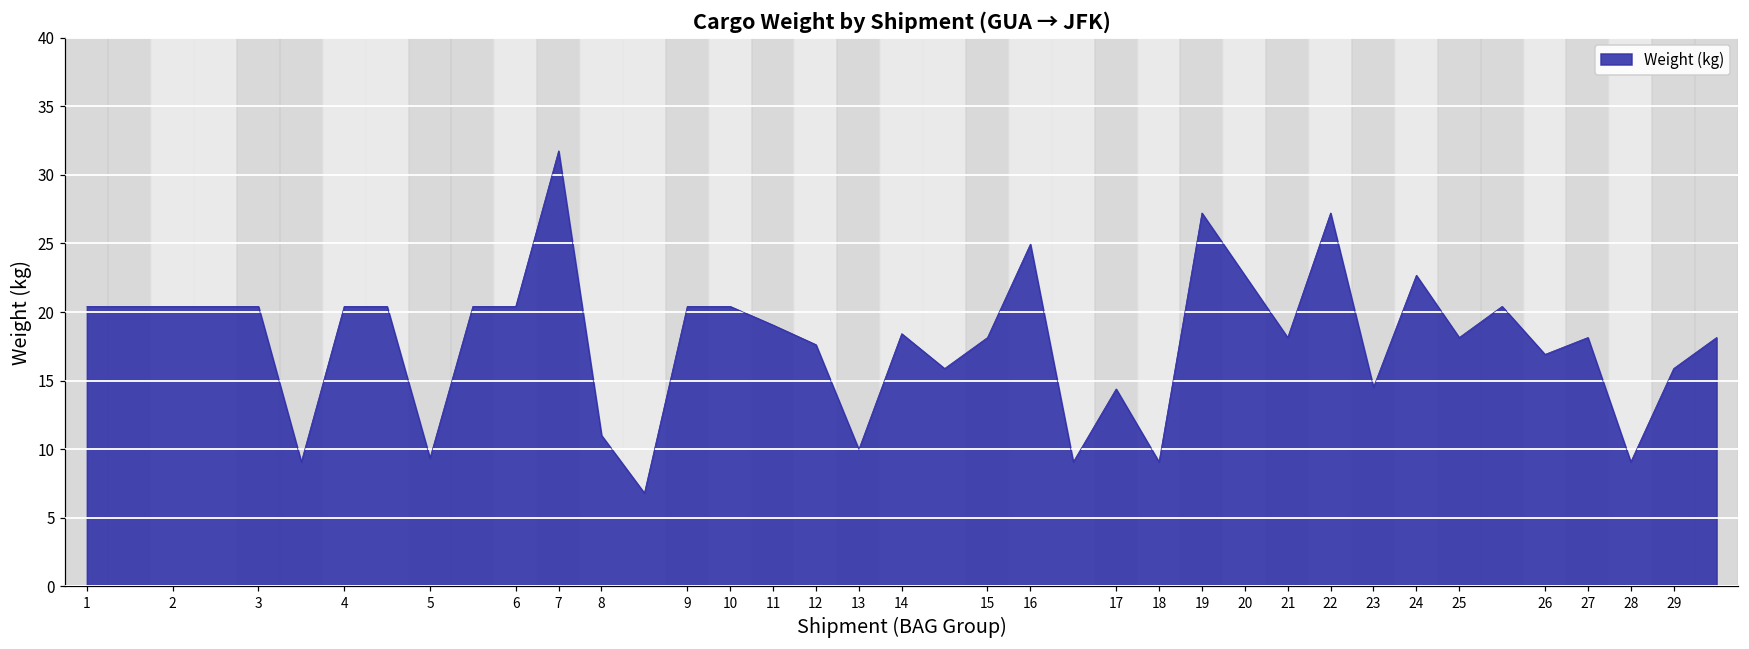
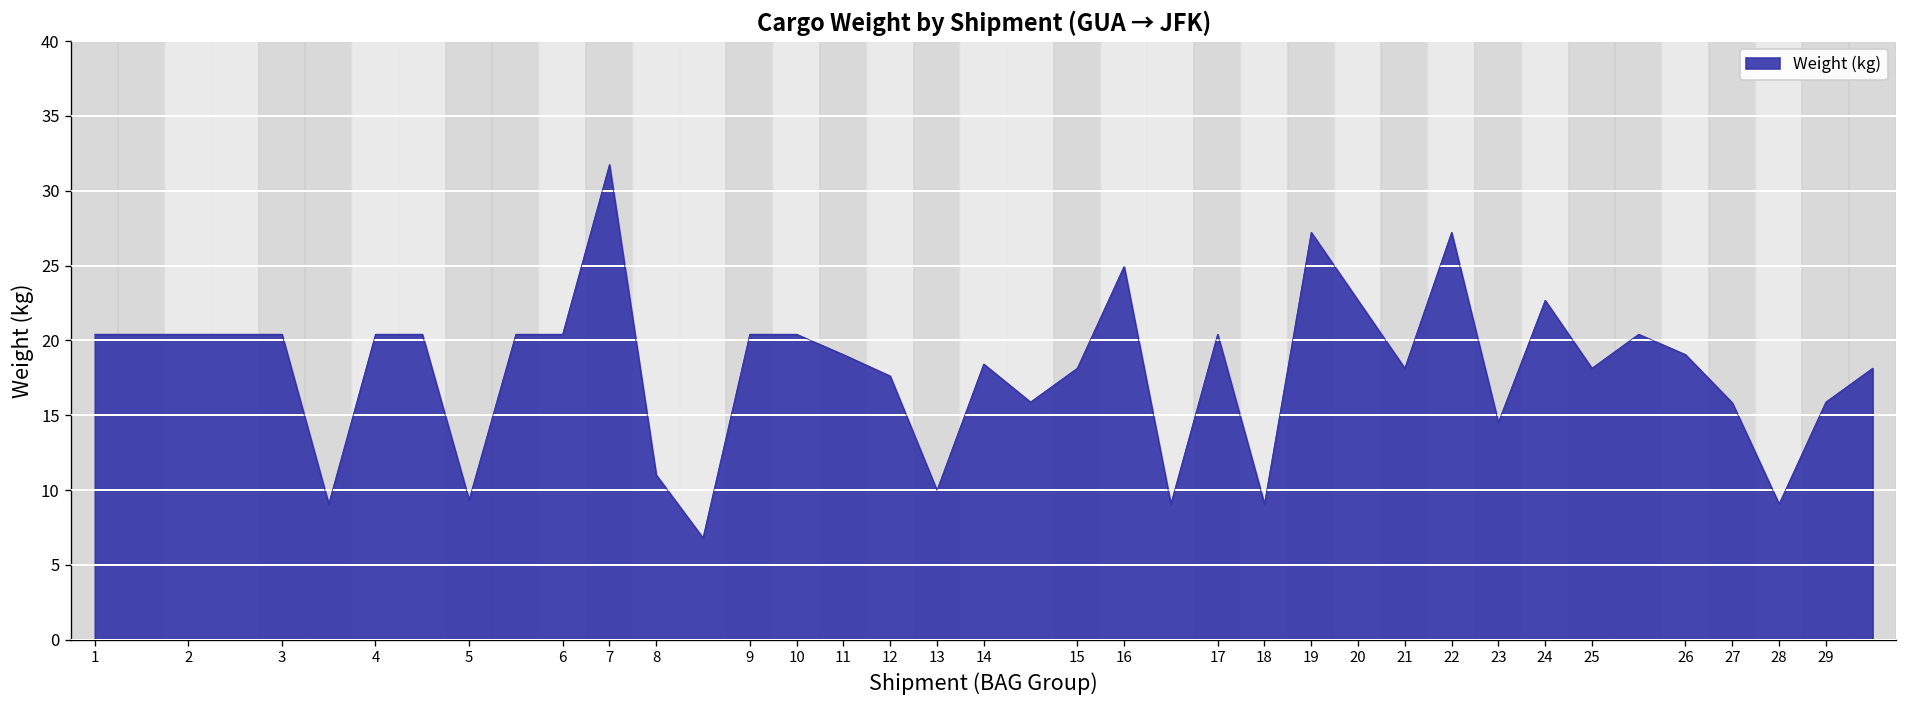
  {
    "1": 20.4,
    "2": 20.4,
    "3": 20.4,
    "4": 20.4,
    "5": 9.4,
    "6": 20.4,
    "7": 31.8,
    "8": 11.0,
    "9": 20.4,
    "10": 20.4,
    "11": 19.1,
    "12": 17.6,
    "13": 10.0,
    "14": 18.4,
    "15": 18.1,
    "16": 25.0,
-   "17": 14.4,
+   "17": 20.4,
    "18": 9.1,
    "19": 27.2,
    "20": 22.7,
    "21": 18.1,
    "22": 27.2,
    "23": 14.5,
    "24": 22.7,
    "25": 18.1,
-   "26": 16.9,
-   "27": 18.1,
+   "26": 19.1,
+   "27": 15.8,
    "28": 9.1,
    "29": 15.9
  }
